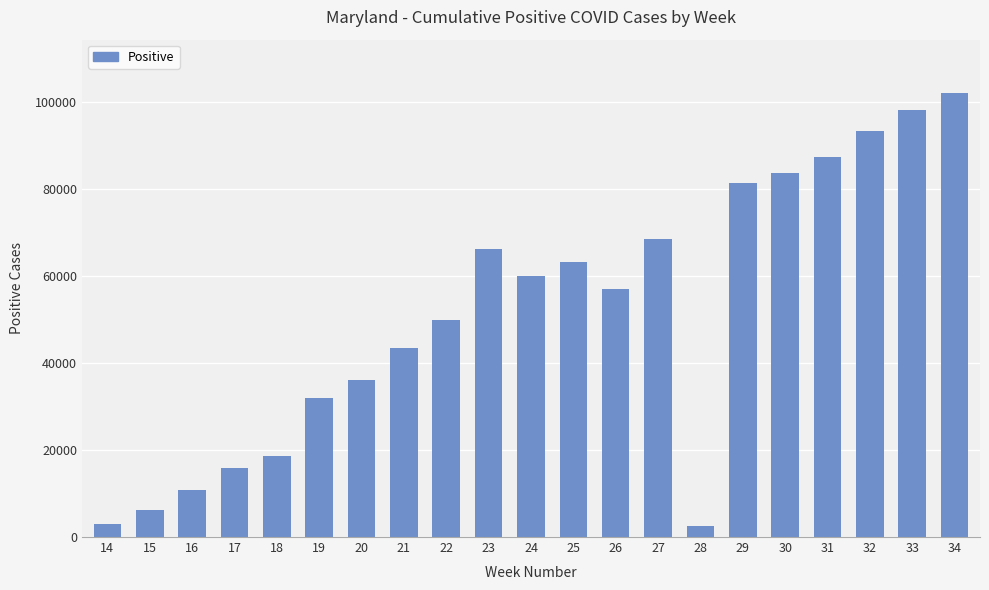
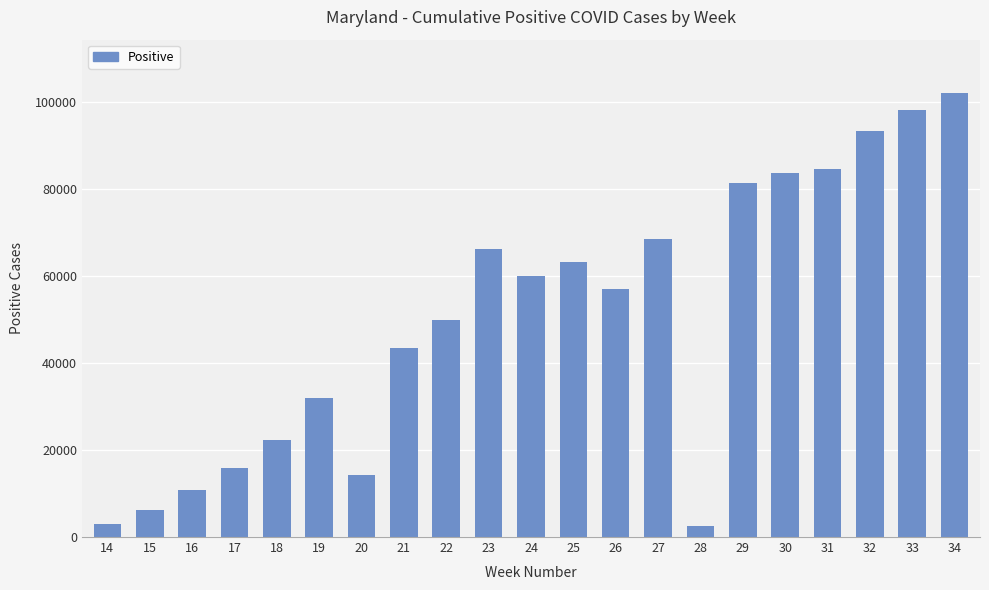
  {
    "14": 3000,
    "15": 6000,
    "16": 11000,
    "17": 16000,
-   "18": 19000,
+   "18": 22000,
    "19": 32000,
-   "20": 36000,
+   "20": 14000,
    "21": 43000,
    "22": 50000,
    "23": 66000,
    "24": 60000,
    "25": 63000,
    "26": 57000,
    "27": 68000,
    "28": 2000,
    "29": 81000,
    "30": 84000,
-   "31": 87000,
+   "31": 84000,
    "32": 93000,
    "33": 98000,
    "34": 102000
  }
